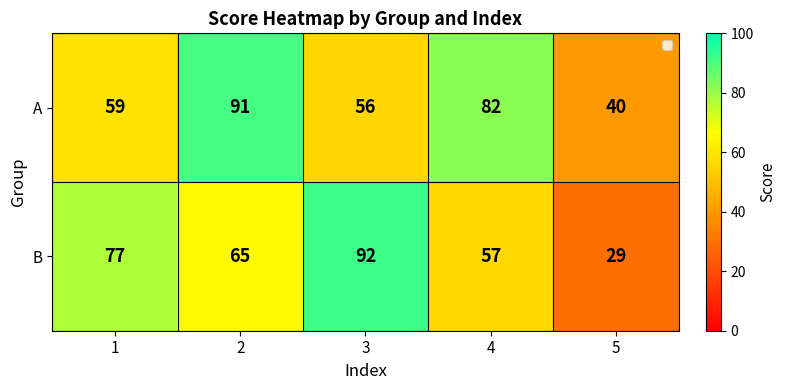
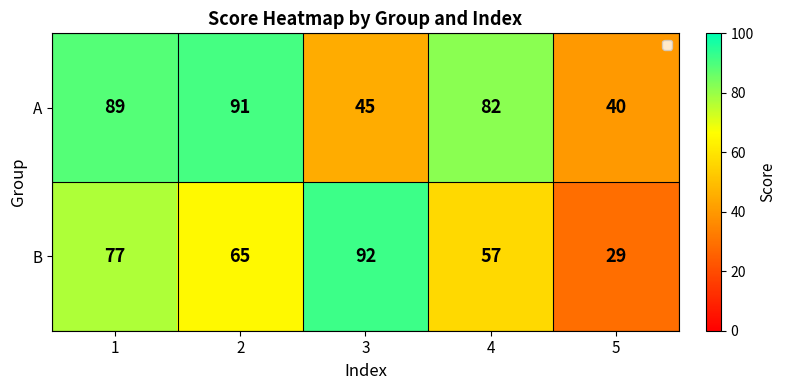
  {
    "A": {
-     "1": 59,
+     "1": 89,
      "2": 91,
-     "3": 56,
+     "3": 45,
      "4": 82,
      "5": 40
    },
    "B": {
      "1": 77,
      "2": 65,
      "3": 92,
      "4": 57,
      "5": 29
    }
  }
